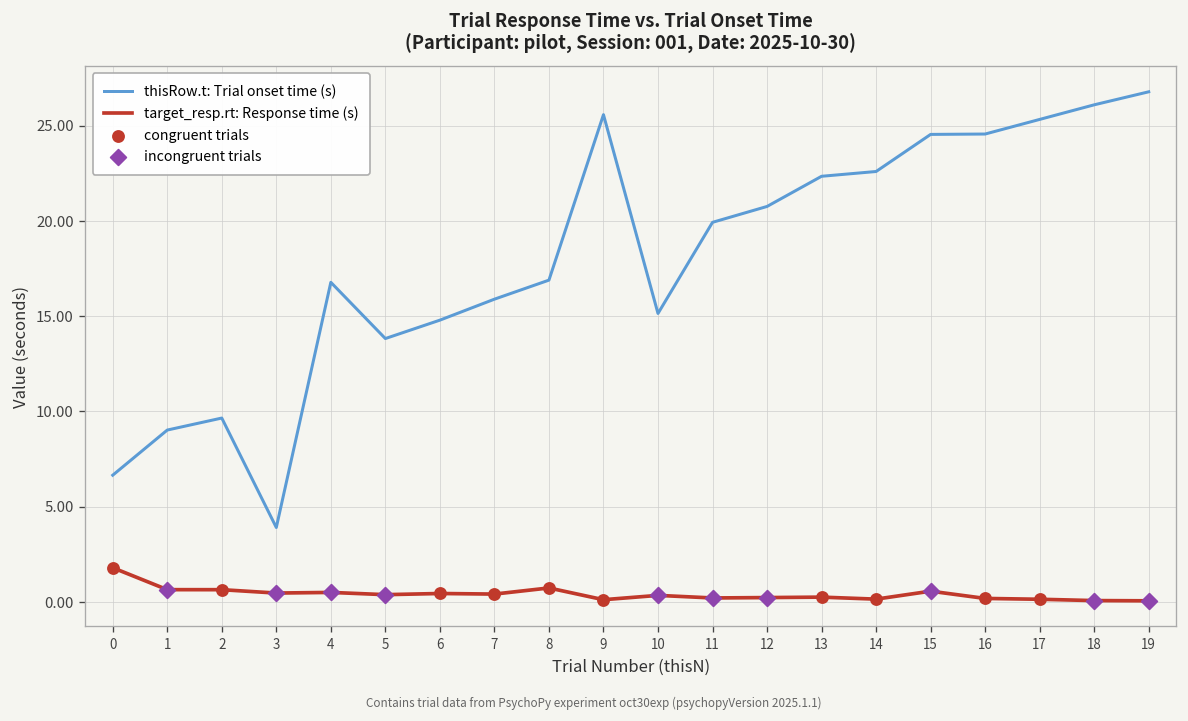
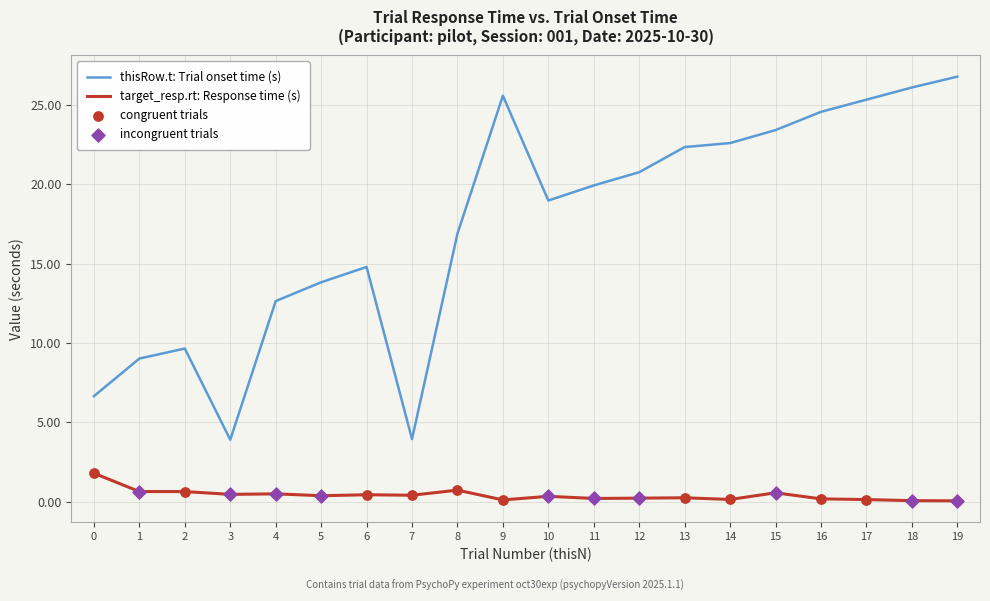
  {
    "thisRow.t: Trial onset time (s)": {
      "0": 6.7,
      "1": 9.0,
      "2": 9.6,
      "3": 3.9,
-     "4": 16.8,
+     "4": 12.6,
      "5": 13.8,
      "6": 14.8,
-     "7": 15.9,
+     "7": 3.9,
      "8": 16.9,
      "9": 25.6,
-     "10": 15.1,
+     "10": 19.0,
      "11": 19.9,
      "12": 20.8,
      "13": 22.3,
      "14": 22.6,
-     "15": 24.5,
+     "15": 23.4,
      "16": 24.6,
      "17": 25.3,
      "18": 26.1,
      "19": 26.8
    }
  }
